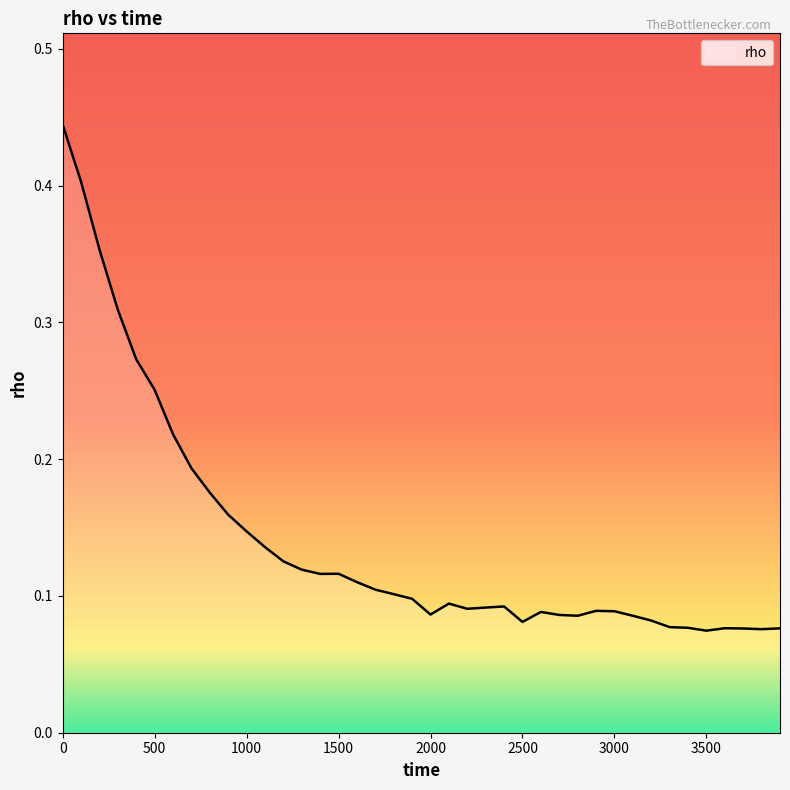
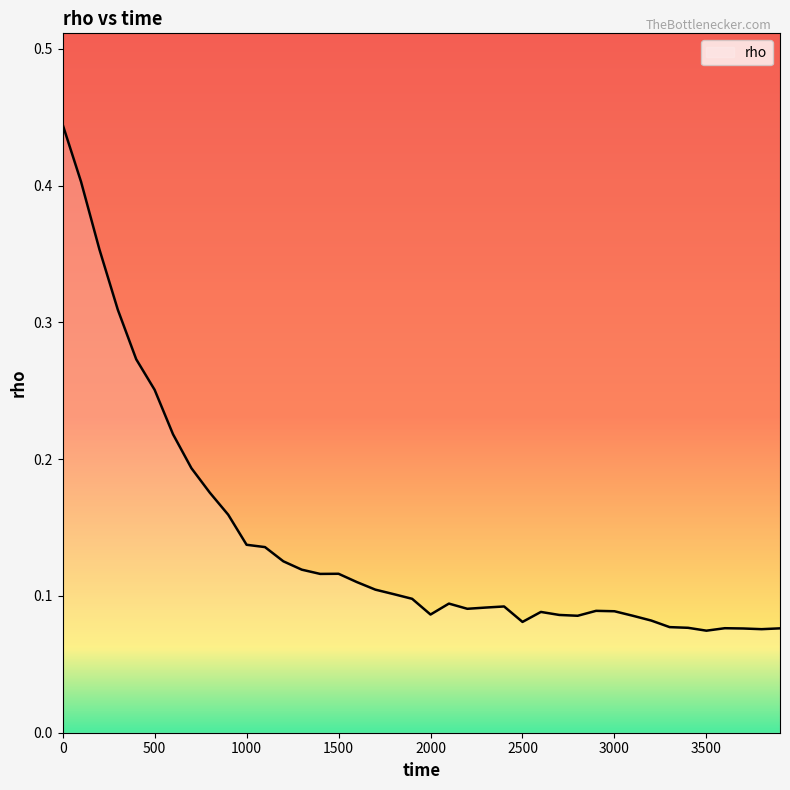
  {
    "0": 0.445,
    "500": 0.251,
-   "1000": 0.147,
+   "1000": 0.137,
    "1500": 0.116,
    "2000": 0.086,
    "2500": 0.081,
    "3000": 0.089,
    "3500": 0.075
  }
